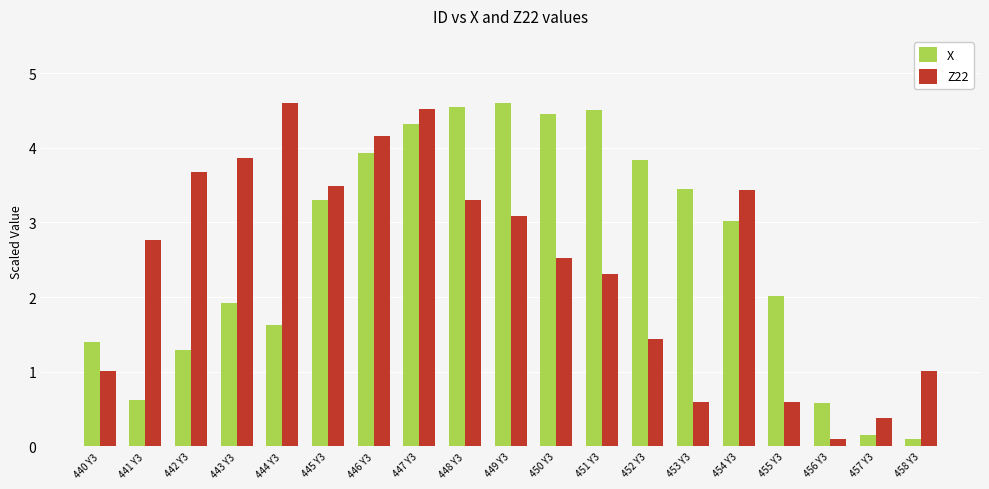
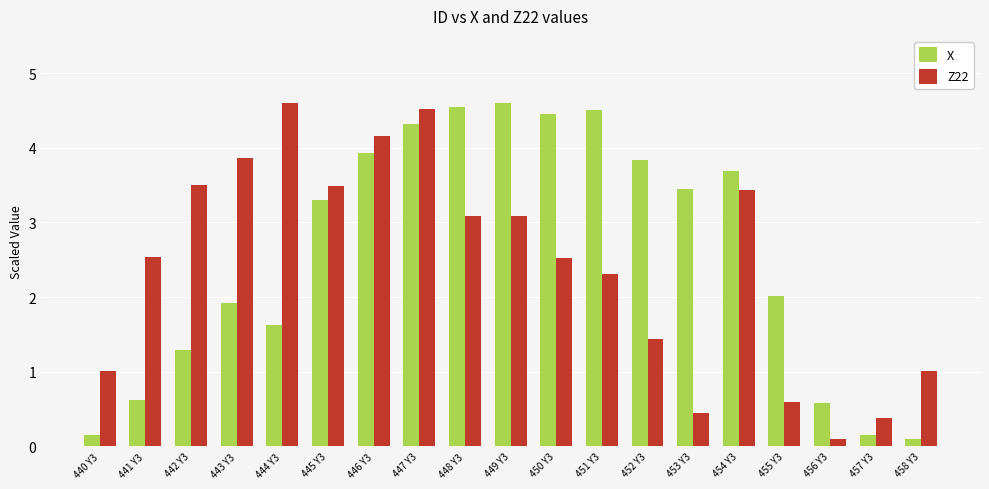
  {
    "X": {
-     "440 Y3": 1.4,
+     "440 Y3": 0.1,
      "441 Y3": 0.6,
      "442 Y3": 1.3,
      "443 Y3": 1.9,
      "444 Y3": 1.6,
      "445 Y3": 3.3,
      "446 Y3": 3.9,
      "447 Y3": 4.3,
      "448 Y3": 4.6,
      "449 Y3": 4.6,
      "450 Y3": 4.5,
      "451 Y3": 4.5,
      "452 Y3": 3.8,
      "453 Y3": 3.5,
-     "454 Y3": 3.0,
+     "454 Y3": 3.7,
      "455 Y3": 2.0,
      "456 Y3": 0.6,
      "457 Y3": 0.1,
      "458 Y3": 0.1
    },
    "Z22": {
      "440 Y3": 1.0,
-     "441 Y3": 2.8,
-     "442 Y3": 3.7,
+     "441 Y3": 2.5,
+     "442 Y3": 3.5,
      "443 Y3": 3.9,
      "444 Y3": 4.6,
      "445 Y3": 3.5,
      "446 Y3": 4.2,
      "447 Y3": 4.5,
-     "448 Y3": 3.3,
+     "448 Y3": 3.1,
      "449 Y3": 3.1,
      "450 Y3": 2.5,
      "451 Y3": 2.3,
      "452 Y3": 1.4,
-     "453 Y3": 0.6,
+     "453 Y3": 0.5,
      "454 Y3": 3.4,
      "455 Y3": 0.6,
      "456 Y3": 0.1,
      "457 Y3": 0.4,
      "458 Y3": 1.0
    }
  }
